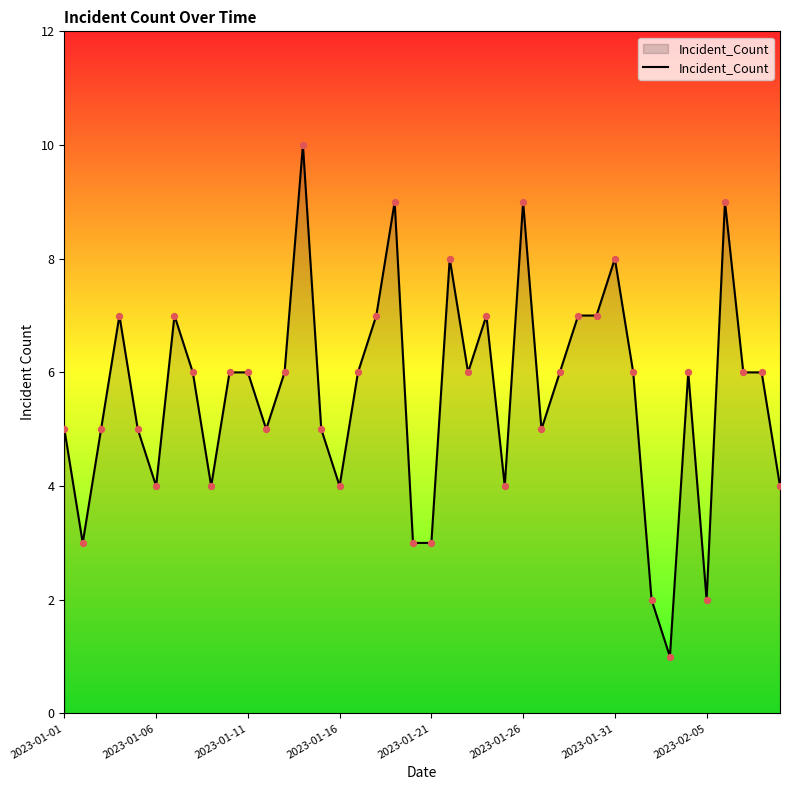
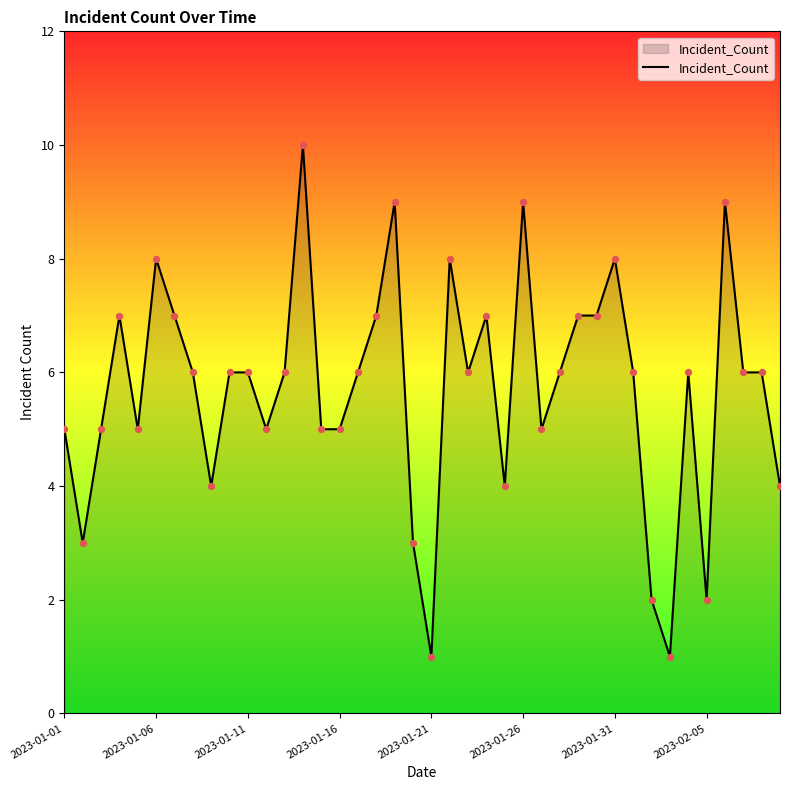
  {
    "2023-01-01": 5,
-   "2023-01-06": 4,
+   "2023-01-06": 8,
    "2023-01-11": 6,
-   "2023-01-16": 4,
-   "2023-01-21": 3,
+   "2023-01-16": 5,
+   "2023-01-21": 1,
    "2023-01-26": 9,
    "2023-01-31": 8,
    "2023-02-05": 2
  }
